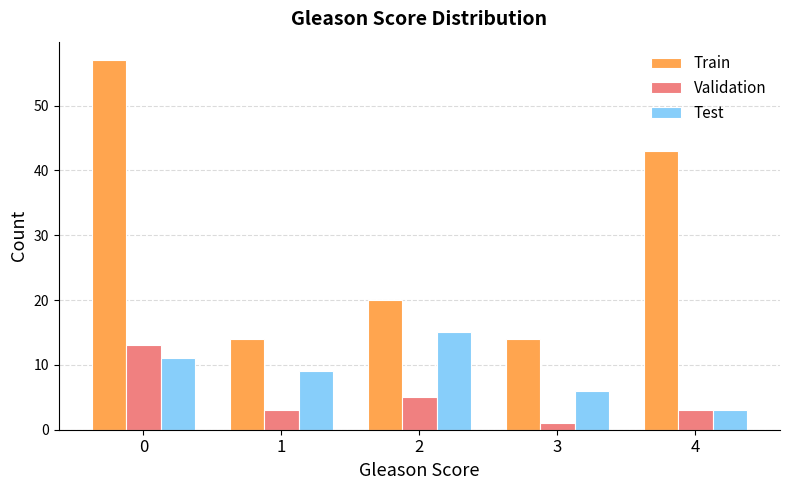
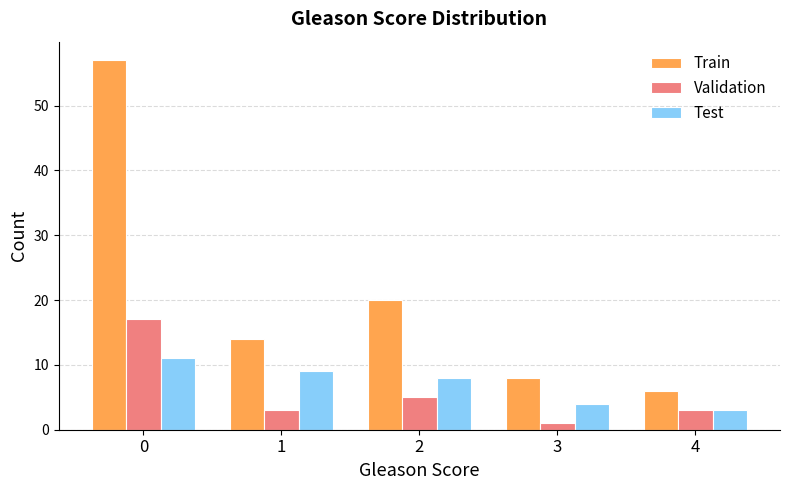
  {
    "Train": {
      "0": 57,
      "1": 14,
      "2": 20,
-     "3": 14,
-     "4": 43
+     "3": 8,
+     "4": 6
    },
    "Validation": {
-     "0": 13,
+     "0": 17,
      "1": 3,
      "2": 5,
      "3": 1,
      "4": 3
    },
    "Test": {
      "0": 11,
      "1": 9,
-     "2": 15,
-     "3": 6,
+     "2": 8,
+     "3": 4,
      "4": 3
    }
  }
